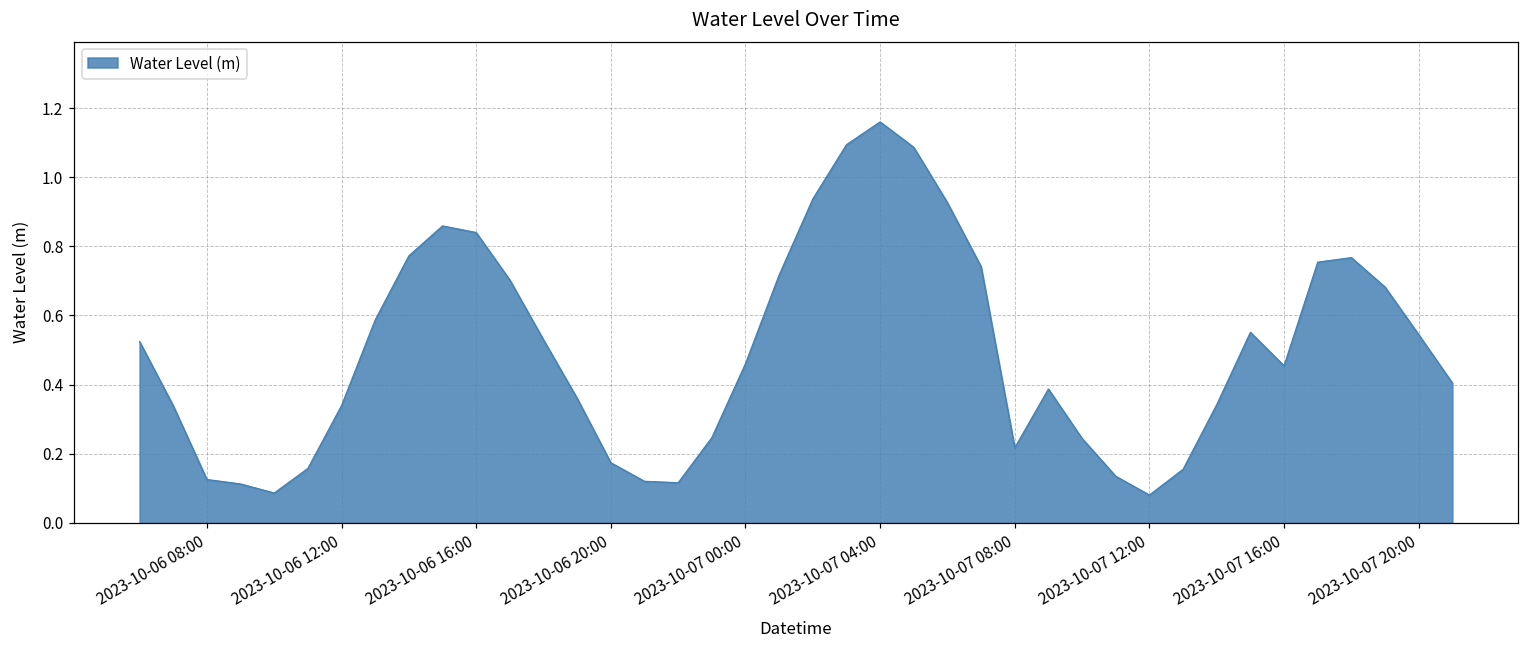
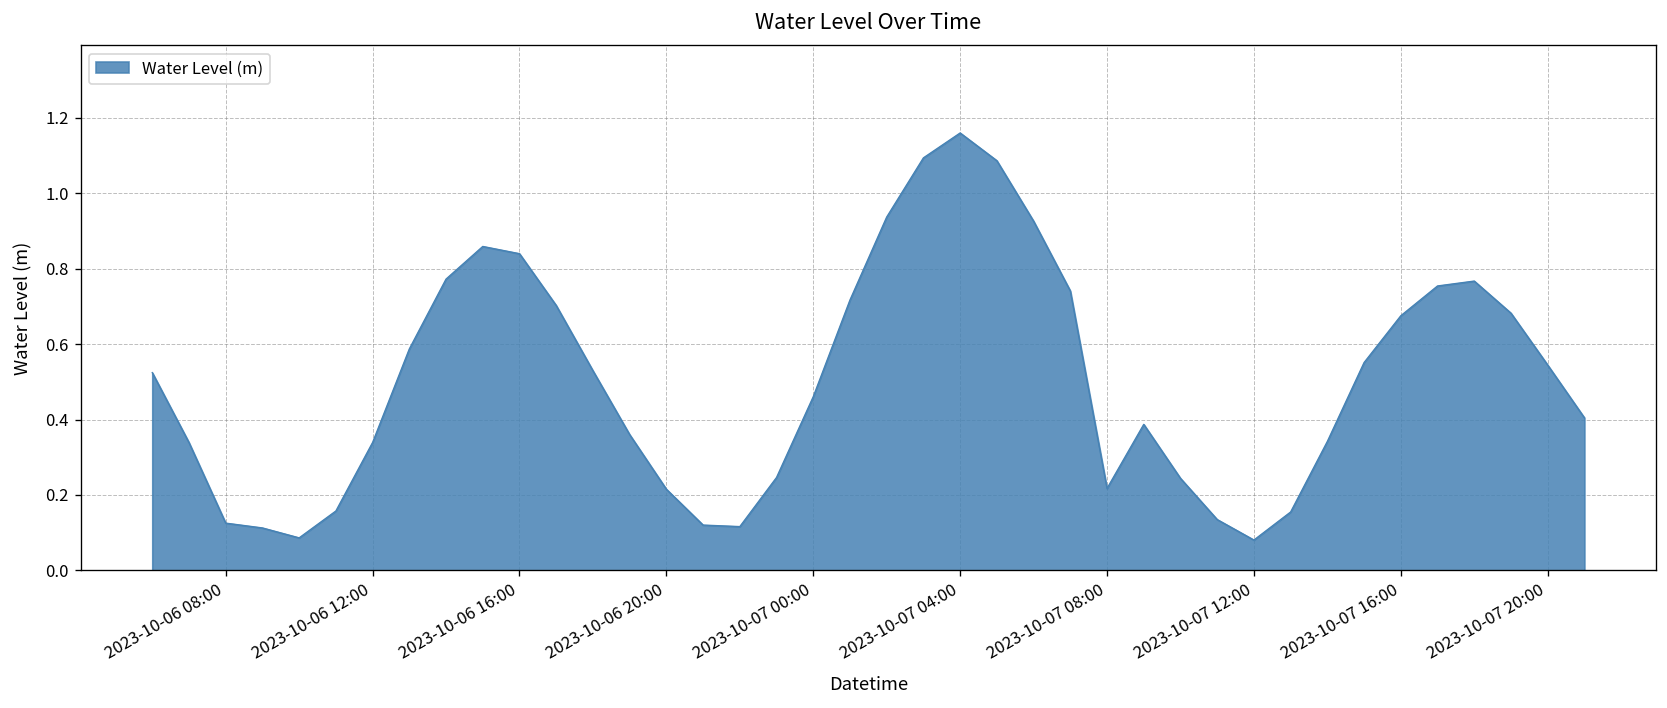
  {
    "2023-10-06 08:00": 0.13,
    "2023-10-06 12:00": 0.34,
    "2023-10-06 16:00": 0.84,
-   "2023-10-06 20:00": 0.17,
+   "2023-10-06 20:00": 0.22,
    "2023-10-07 00:00": 0.46,
    "2023-10-07 04:00": 1.16,
    "2023-10-07 08:00": 0.22,
    "2023-10-07 12:00": 0.08,
-   "2023-10-07 16:00": 0.45,
+   "2023-10-07 16:00": 0.68,
    "2023-10-07 20:00": 0.54
  }
